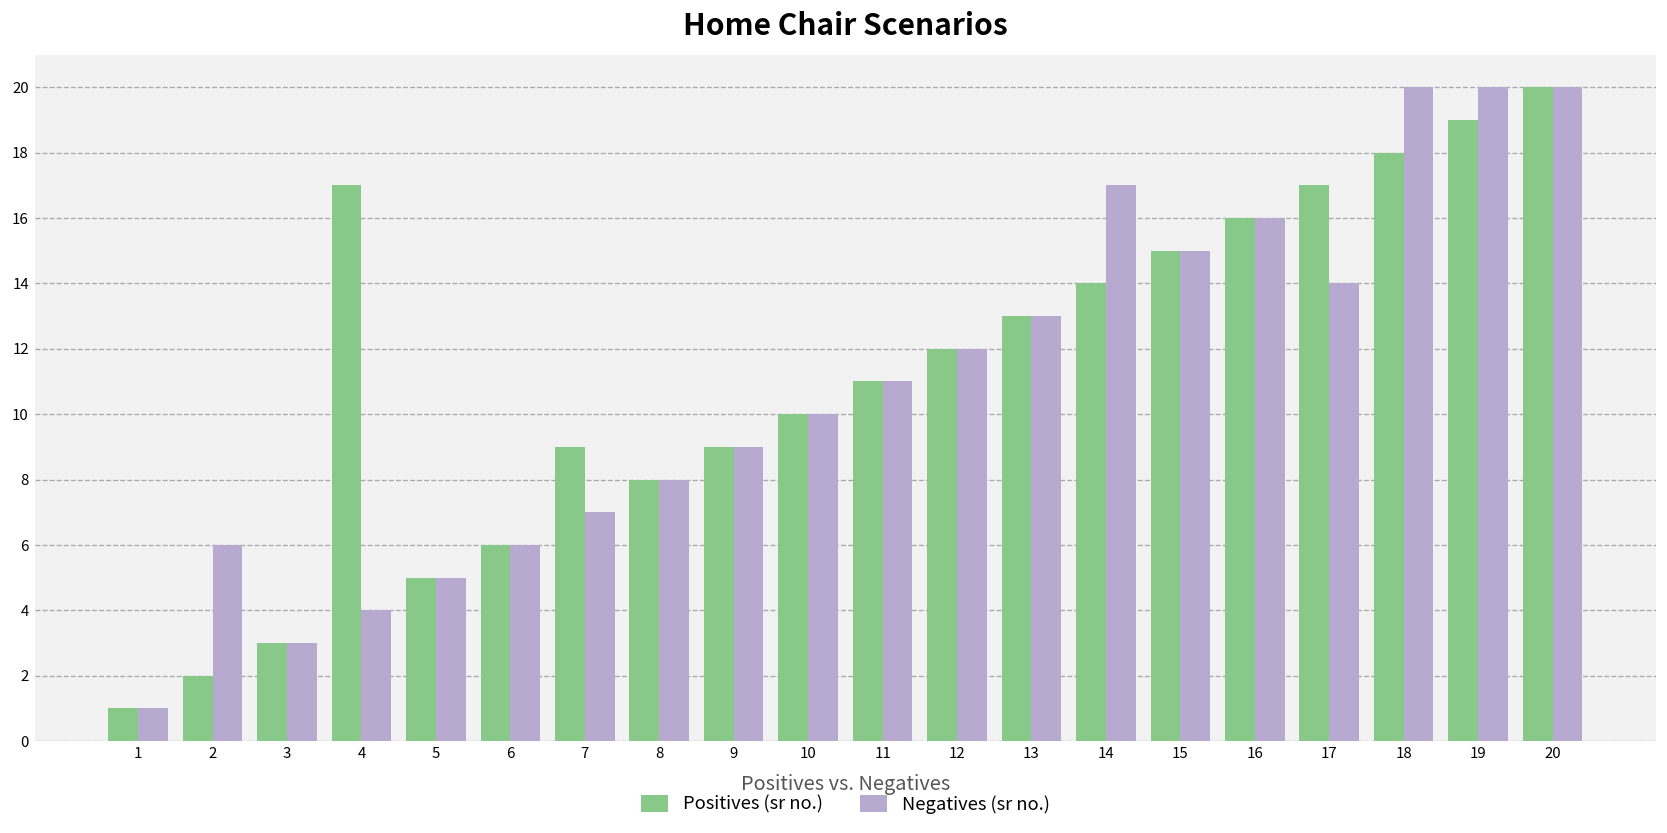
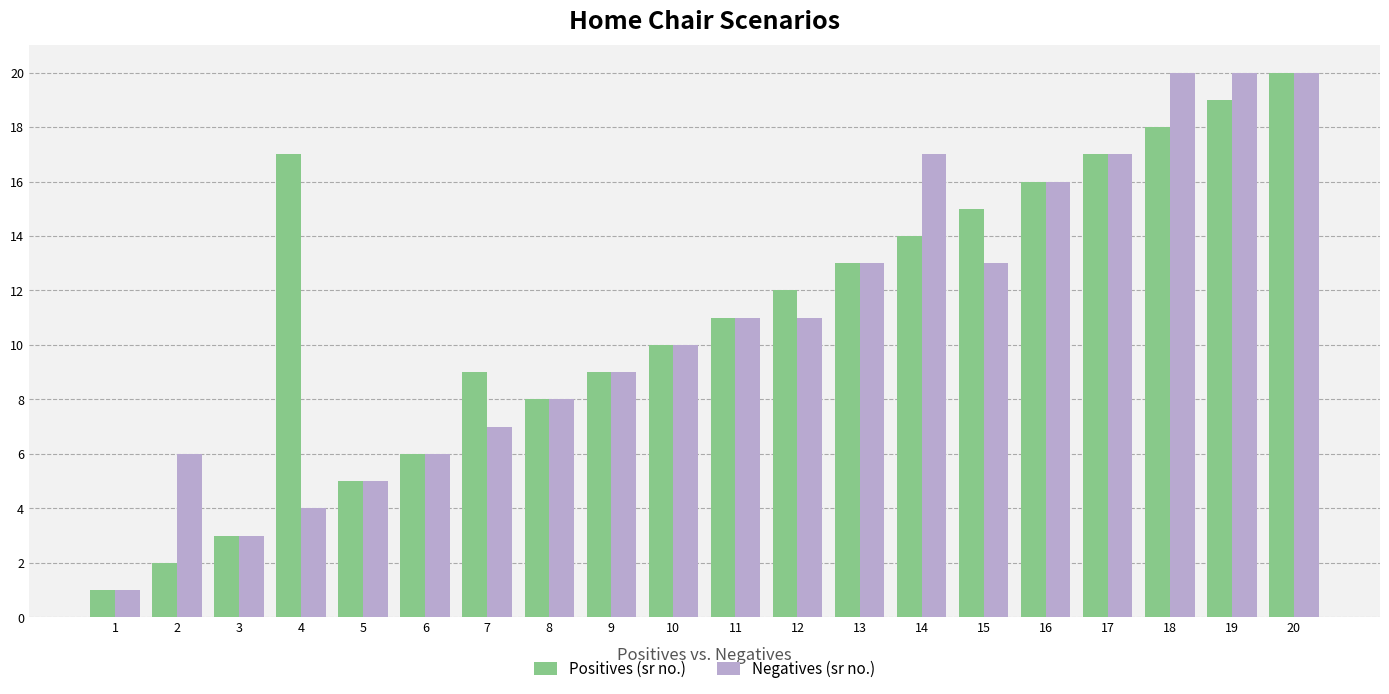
  {
    "Positives (sr no.)": {
      "1": 1,
      "2": 2,
      "3": 3,
      "4": 17,
      "5": 5,
      "6": 6,
      "7": 9,
      "8": 8,
      "9": 9,
      "10": 10,
      "11": 11,
      "12": 12,
      "13": 13,
      "14": 14,
      "15": 15,
      "16": 16,
      "17": 17,
      "18": 18,
      "19": 19,
      "20": 20
    },
    "Negatives (sr no.)": {
      "1": 1,
      "2": 6,
      "3": 3,
      "4": 4,
      "5": 5,
      "6": 6,
      "7": 7,
      "8": 8,
      "9": 9,
      "10": 10,
      "11": 11,
-     "12": 12,
+     "12": 11,
      "13": 13,
      "14": 17,
-     "15": 15,
+     "15": 13,
      "16": 16,
-     "17": 14,
+     "17": 17,
      "18": 20,
      "19": 20,
      "20": 20
    }
  }
